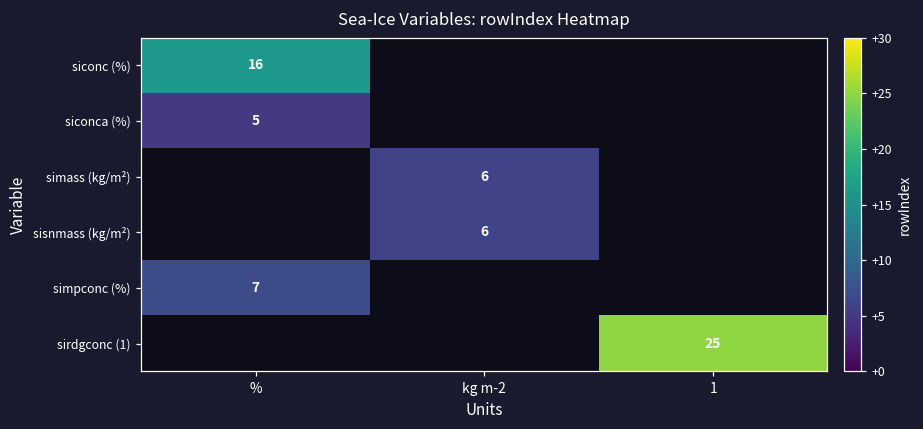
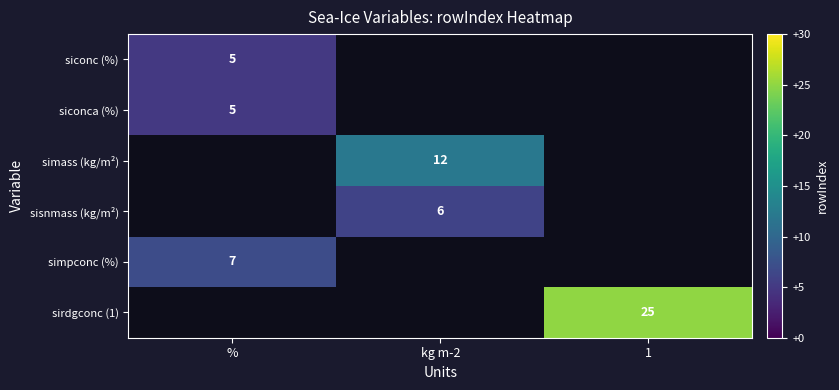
  {
    "siconc (%)": {
-     "%": 16
+     "%": 5
    },
    "siconca (%)": {
      "%": 5
    },
    "simass (kg/m²)": {
-     "kg m-2": 6
+     "kg m-2": 12
    },
    "sisnmass (kg/m²)": {
      "kg m-2": 6
    },
    "simpconc (%)": {
      "%": 7
    },
    "sirdgconc (1)": {
      "1": 25
    }
  }
